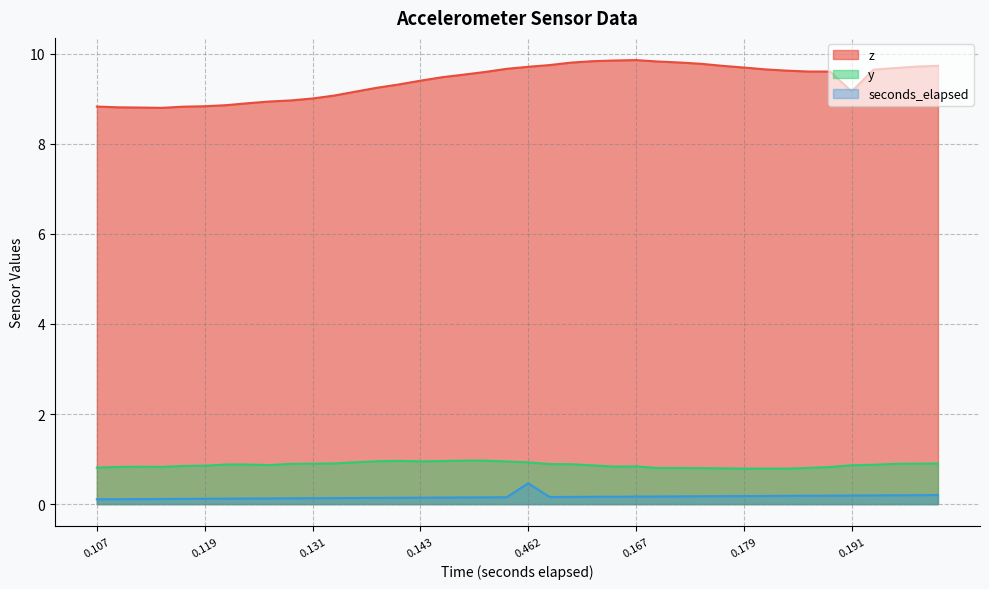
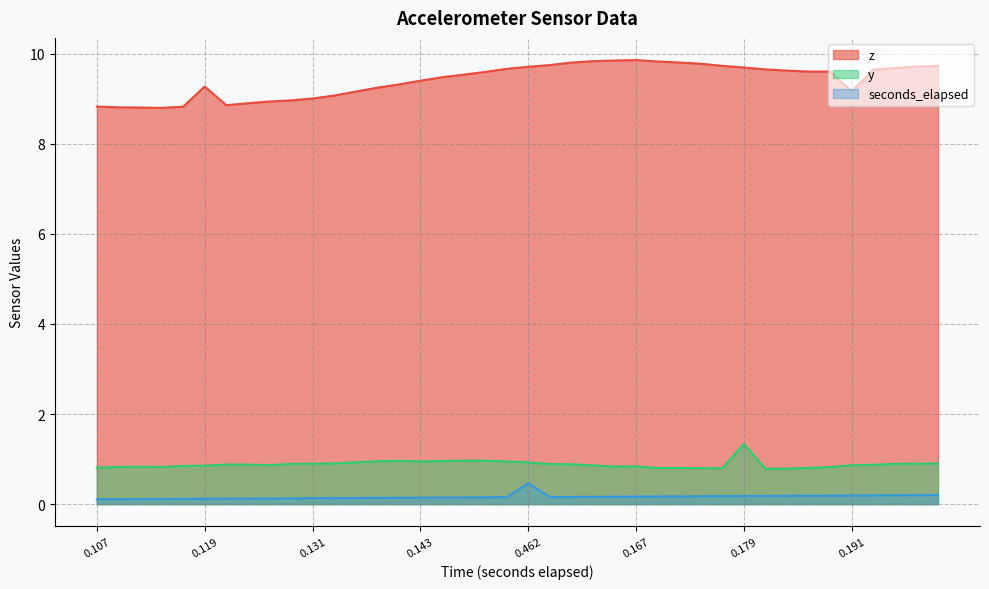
  {
    "z": {
      "0.107": 8.8,
-     "0.119": 8.8,
+     "0.119": 9.3,
      "0.131": 9.0,
      "0.143": 9.4,
      "0.462": 9.7,
      "0.167": 9.9,
      "0.179": 9.7
    },
    "y": {
      "0.107": 0.8,
      "0.119": 0.9,
      "0.131": 0.9,
      "0.143": 0.9,
      "0.462": 0.9,
      "0.167": 0.8,
-     "0.179": 0.8,
+     "0.179": 1.3,
      "0.191": 0.9
    },
    "seconds_elapsed": {
      "0.107": 0.1,
      "0.119": 0.1,
      "0.131": 0.1,
      "0.143": 0.1,
      "0.462": 0.5,
      "0.167": 0.2,
      "0.179": 0.2,
      "0.191": 0.2
    }
  }
